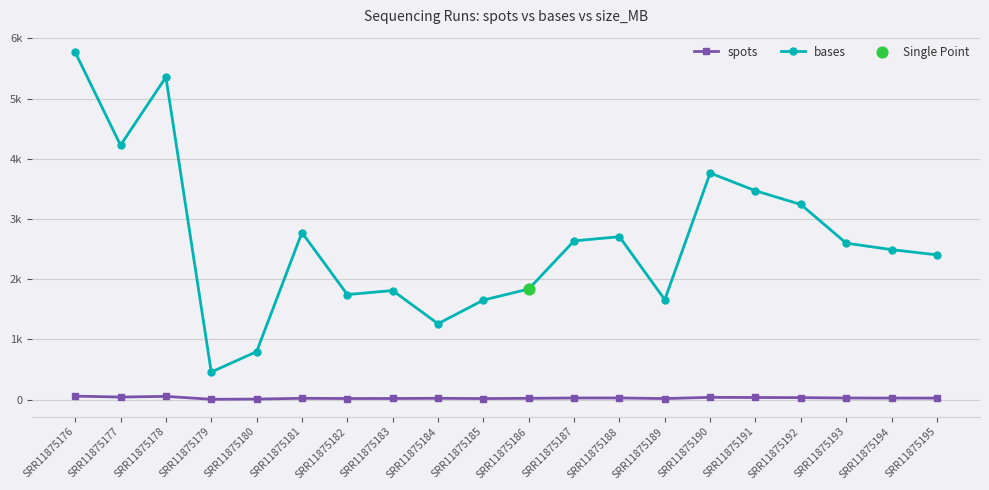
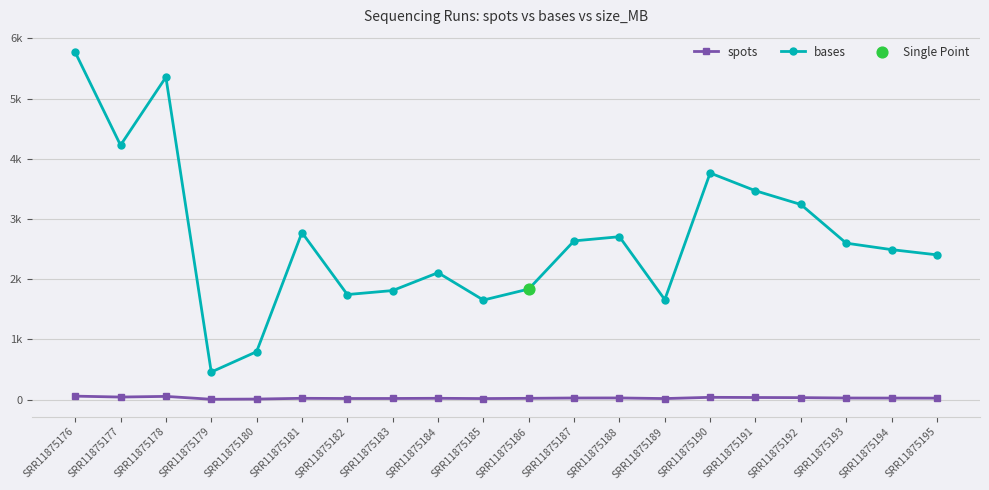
  {
    "spots": {
      "SRR11875176": 100,
      "SRR11875177": 0,
      "SRR11875178": 100,
      "SRR11875179": 0,
      "SRR11875180": 0,
      "SRR11875181": 0,
      "SRR11875182": 0,
      "SRR11875183": 0,
      "SRR11875184": 0,
      "SRR11875185": 0,
      "SRR11875186": 0,
      "SRR11875187": 0,
      "SRR11875188": 0,
      "SRR11875189": 0,
      "SRR11875190": 0,
      "SRR11875191": 0,
      "SRR11875192": 0,
      "SRR11875193": 0,
      "SRR11875194": 0,
      "SRR11875195": 0
    },
    "bases": {
      "SRR11875176": 5800,
      "SRR11875177": 4200,
      "SRR11875178": 5400,
      "SRR11875179": 500,
      "SRR11875180": 800,
      "SRR11875181": 2800,
      "SRR11875182": 1700,
      "SRR11875183": 1800,
-     "SRR11875184": 1300,
+     "SRR11875184": 2100,
      "SRR11875185": 1700,
      "SRR11875187": 2600,
      "SRR11875188": 2700,
      "SRR11875189": 1700,
      "SRR11875190": 3800,
      "SRR11875191": 3500,
      "SRR11875192": 3200,
      "SRR11875193": 2600,
      "SRR11875194": 2500,
      "SRR11875195": 2400
    }
  }
